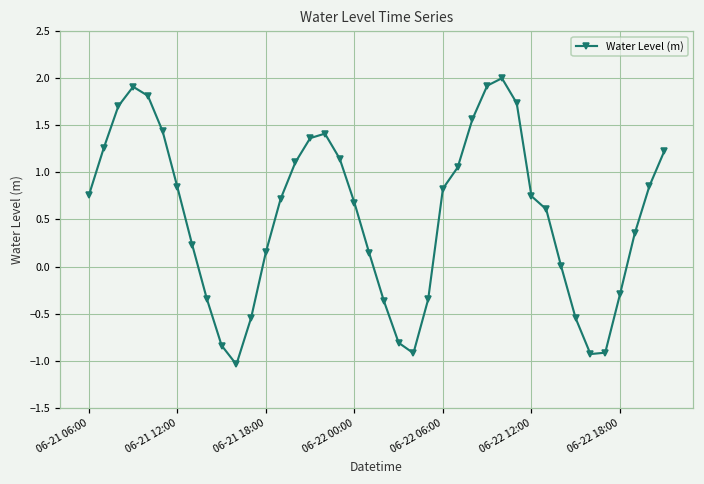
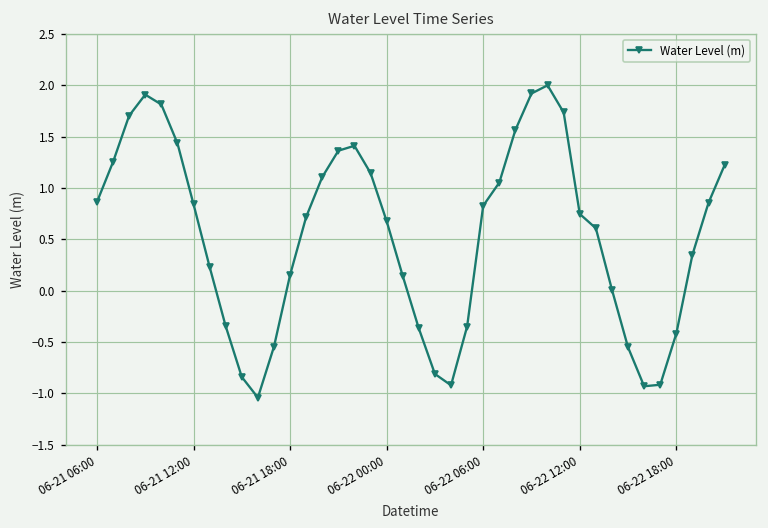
  {
-   "06-21 06:00": 0.8,
+   "06-21 06:00": 0.9,
    "06-21 12:00": 0.8,
    "06-21 18:00": 0.2,
    "06-22 00:00": 0.7,
    "06-22 06:00": 0.8,
    "06-22 12:00": 0.7,
-   "06-22 18:00": -0.3
+   "06-22 18:00": -0.4
  }
